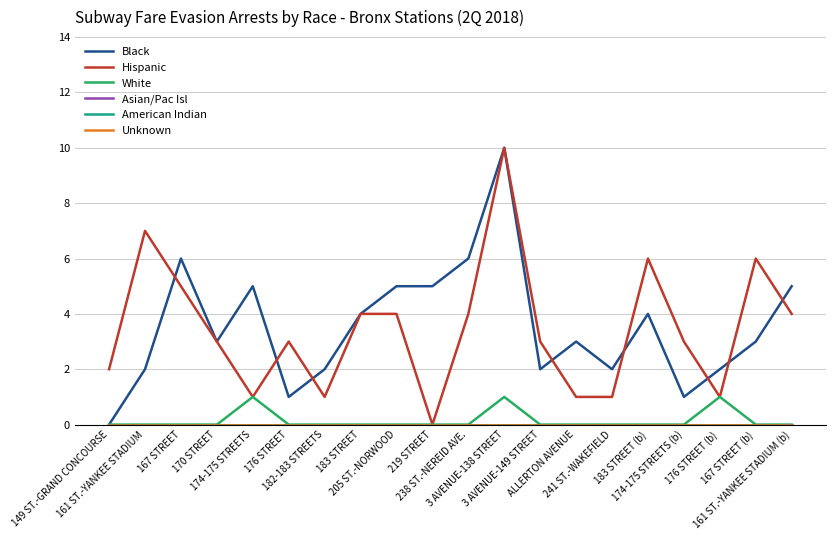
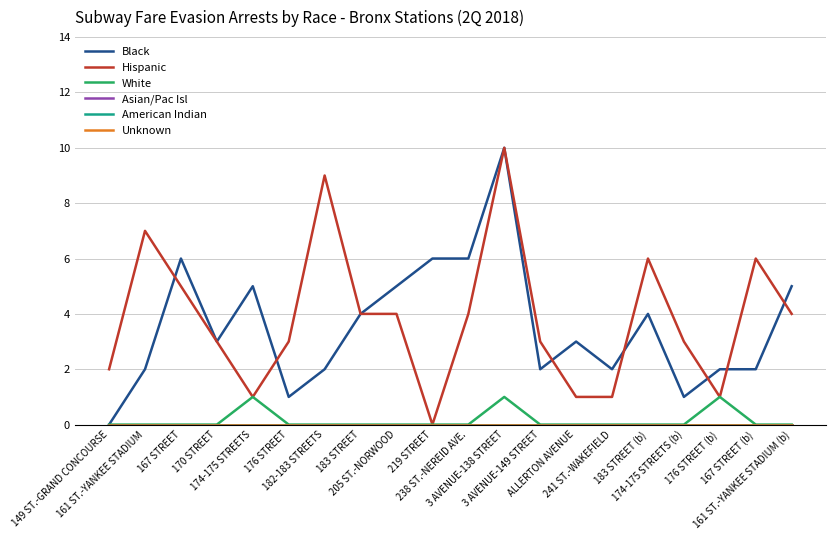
  {
    "Black": {
      "161 ST.-YANKEE STADIUM": 2,
      "167 STREET": 6,
      "174-175 STREETS": 5,
      "176 STREET": 1,
      "182-183 STREETS": 2,
      "205 ST.-NORWOOD": 5,
-     "219 STREET": 5,
+     "219 STREET": 6,
      "238 ST.-NEREID AVE.": 6,
      "3 AVENUE-149 STREET": 2,
      "ALLERTON AVENUE": 3,
      "241 ST.-WAKEFIELD": 2,
      "183 STREET (b)": 4,
      "174-175 STREETS (b)": 1,
      "176 STREET (b)": 2,
-     "167 STREET (b)": 3,
+     "167 STREET (b)": 2,
      "161 ST.-YANKEE STADIUM (b)": 5
    },
    "Hispanic": {
      "149 ST.-GRAND CONCOURSE": 2,
      "161 ST.-YANKEE STADIUM": 7,
      "167 STREET": 5,
      "176 STREET": 3,
-     "182-183 STREETS": 1,
+     "182-183 STREETS": 9,
      "205 ST.-NORWOOD": 4,
      "238 ST.-NEREID AVE.": 4,
      "3 AVENUE-149 STREET": 3,
      "ALLERTON AVENUE": 1,
      "241 ST.-WAKEFIELD": 1,
      "183 STREET (b)": 6,
      "174-175 STREETS (b)": 3,
      "167 STREET (b)": 6,
      "161 ST.-YANKEE STADIUM (b)": 4
    },
    "White": {
      "3 AVENUE-138 STREET": 1
    },
    "Unknown": {
      "174-175 STREETS": 0,
      "3 AVENUE-138 STREET": 0,
      "176 STREET (b)": 0
    }
  }
